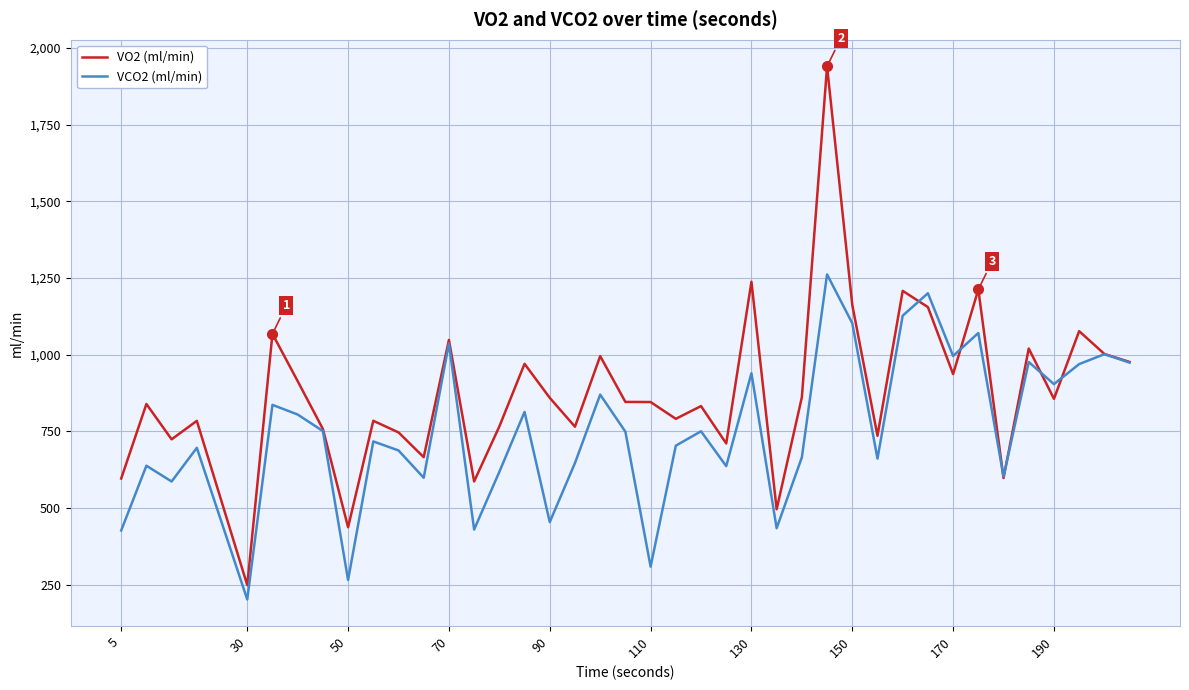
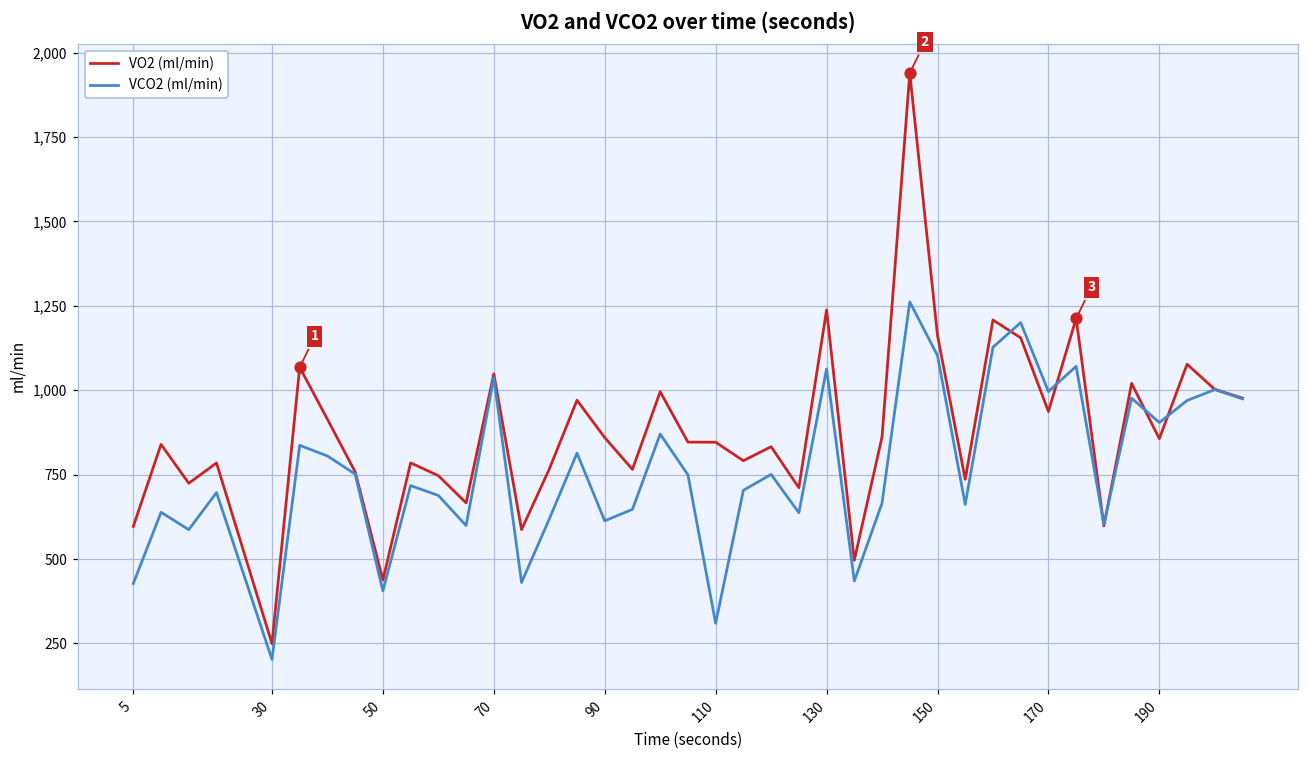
  {
    "VCO2 (ml/min)": {
      "5": "430",
      "30": "200",
-     "50": "270",
+     "50": "410",
      "70": "1,040",
-     "90": "450",
+     "90": "610",
      "110": "310",
-     "130": "940",
+     "130": "1,060",
      "150": "1,100",
      "170": "1,000",
      "190": "900"
    }
  }
